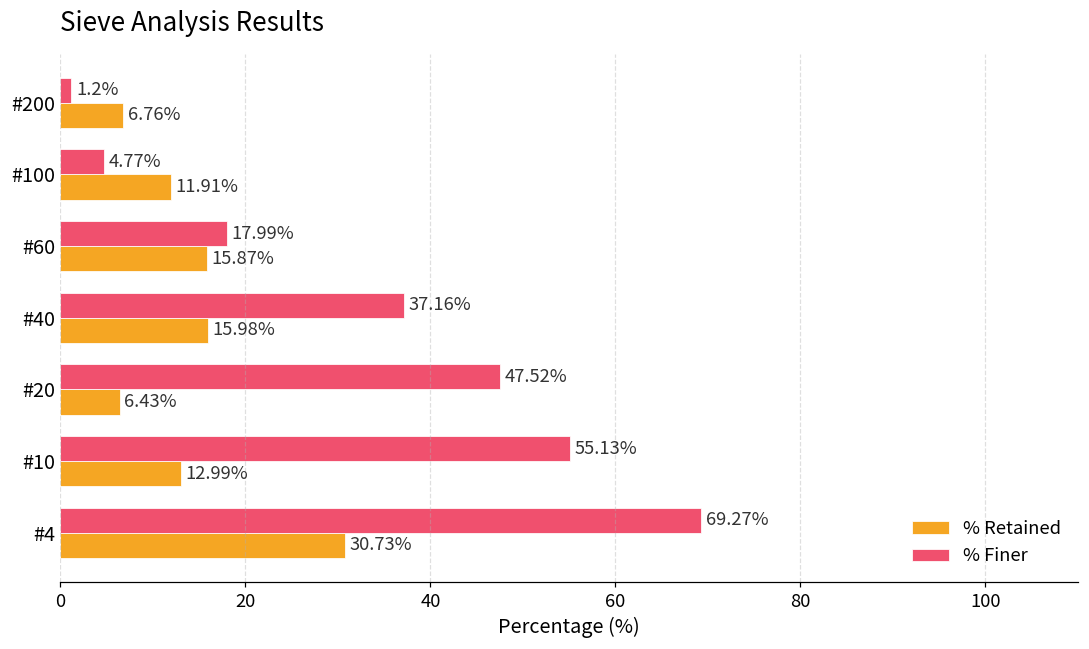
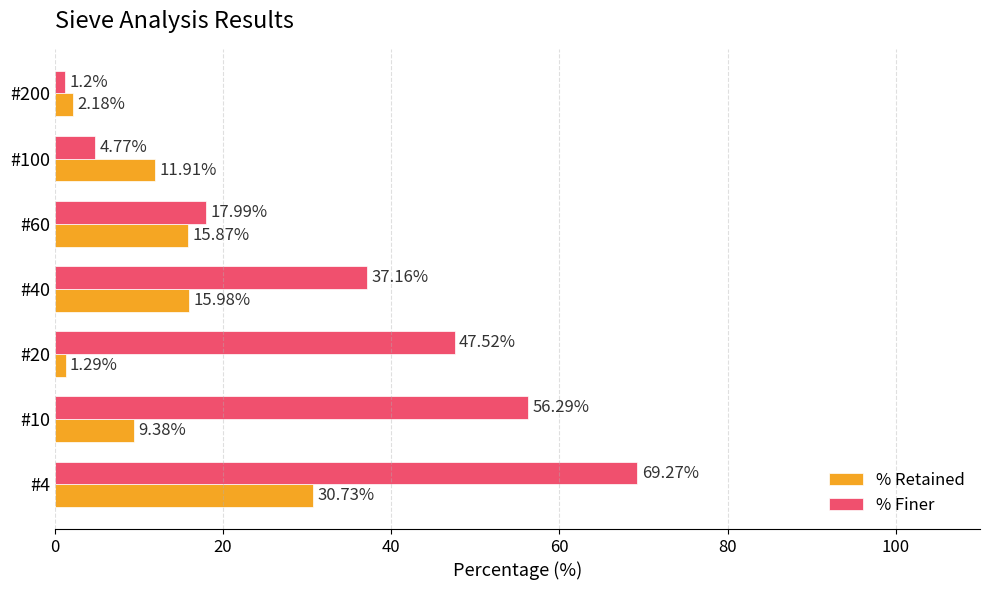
  {
    "% Retained": {
-     "#200": "6.76%",
+     "#200": "2.18%",
      "#100": "11.91%",
      "#60": "15.87%",
      "#40": "15.98%",
-     "#20": "6.43%",
-     "#10": "12.99%",
+     "#20": "1.29%",
+     "#10": "9.38%",
      "#4": "30.73%"
    },
    "% Finer": {
      "#200": "1.2%",
      "#100": "4.77%",
      "#60": "17.99%",
      "#40": "37.16%",
      "#20": "47.52%",
-     "#10": "55.13%",
+     "#10": "56.29%",
      "#4": "69.27%"
    }
  }
